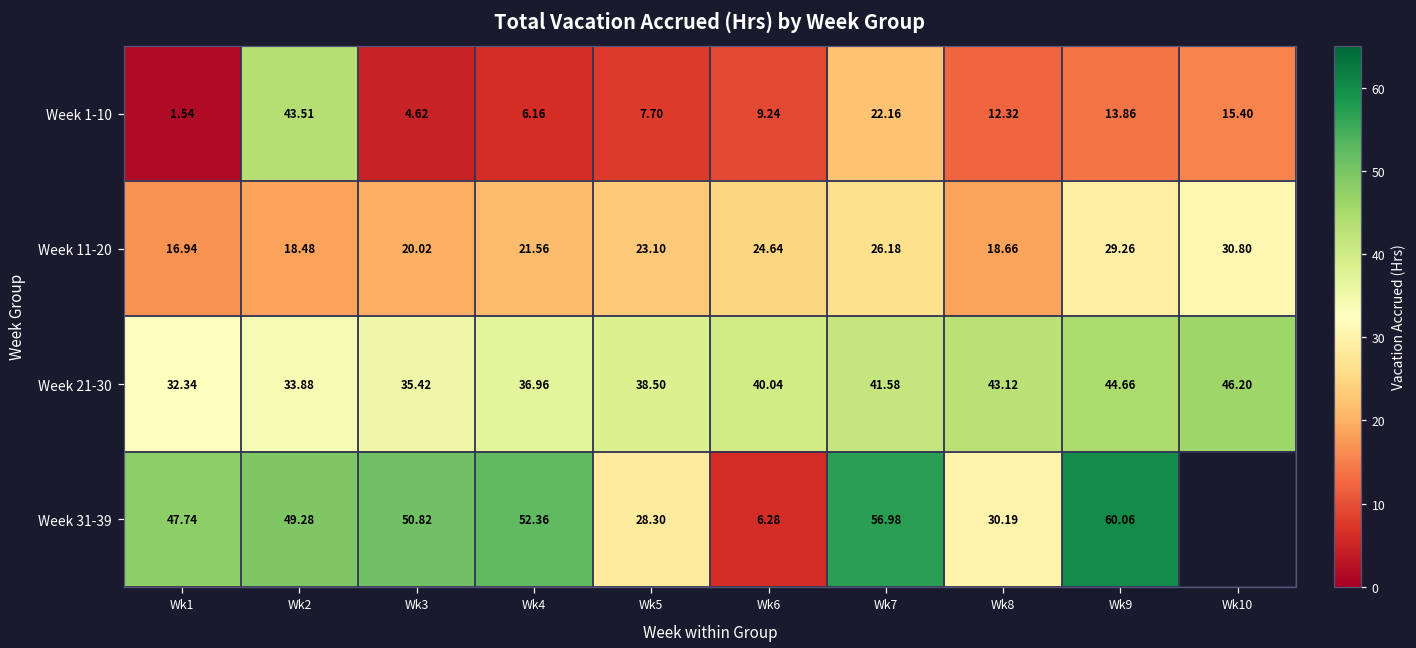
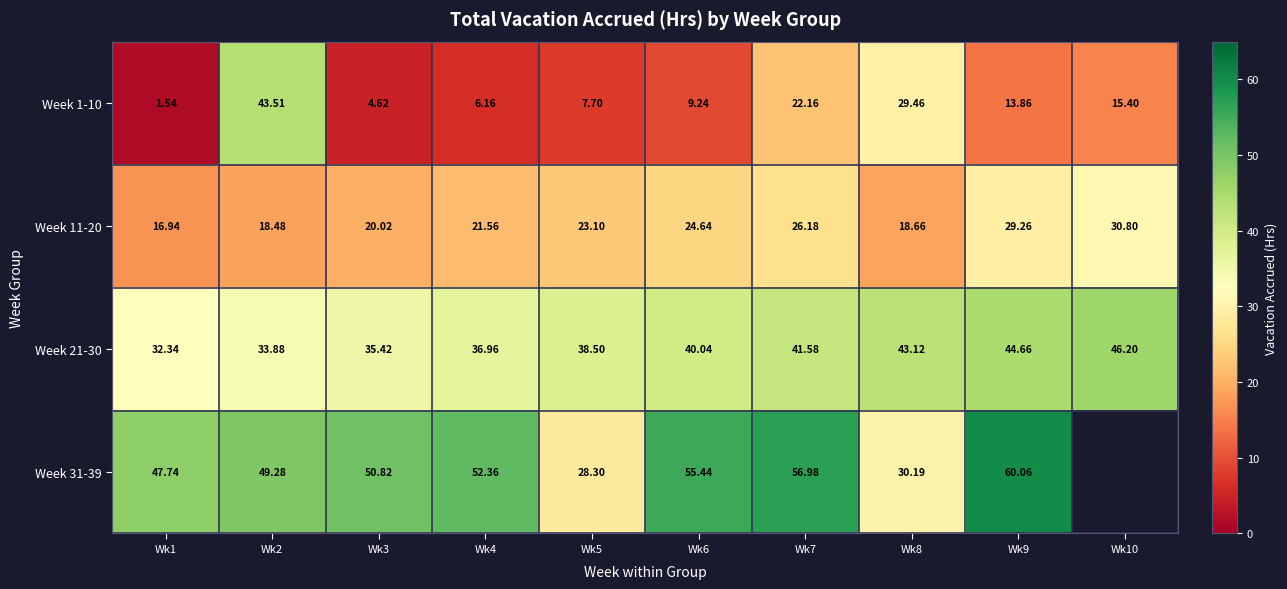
  {
    "Week 1-10": {
      "Wk1": 1.54,
      "Wk2": 43.51,
      "Wk3": 4.62,
      "Wk4": 6.16,
      "Wk5": 7.70,
      "Wk6": 9.24,
      "Wk7": 22.16,
-     "Wk8": 12.32,
+     "Wk8": 29.46,
      "Wk9": 13.86,
      "Wk10": 15.40
    },
    "Week 11-20": {
      "Wk1": 16.94,
      "Wk2": 18.48,
      "Wk3": 20.02,
      "Wk4": 21.56,
      "Wk5": 23.10,
      "Wk6": 24.64,
      "Wk7": 26.18,
      "Wk8": 18.66,
      "Wk9": 29.26,
      "Wk10": 30.80
    },
    "Week 21-30": {
      "Wk1": 32.34,
      "Wk2": 33.88,
      "Wk3": 35.42,
      "Wk4": 36.96,
      "Wk5": 38.50,
      "Wk6": 40.04,
      "Wk7": 41.58,
      "Wk8": 43.12,
      "Wk9": 44.66,
      "Wk10": 46.20
    },
    "Week 31-39": {
      "Wk1": 47.74,
      "Wk2": 49.28,
      "Wk3": 50.82,
      "Wk4": 52.36,
      "Wk5": 28.30,
-     "Wk6": 6.28,
+     "Wk6": 55.44,
      "Wk7": 56.98,
      "Wk8": 30.19,
      "Wk9": 60.06
    }
  }
